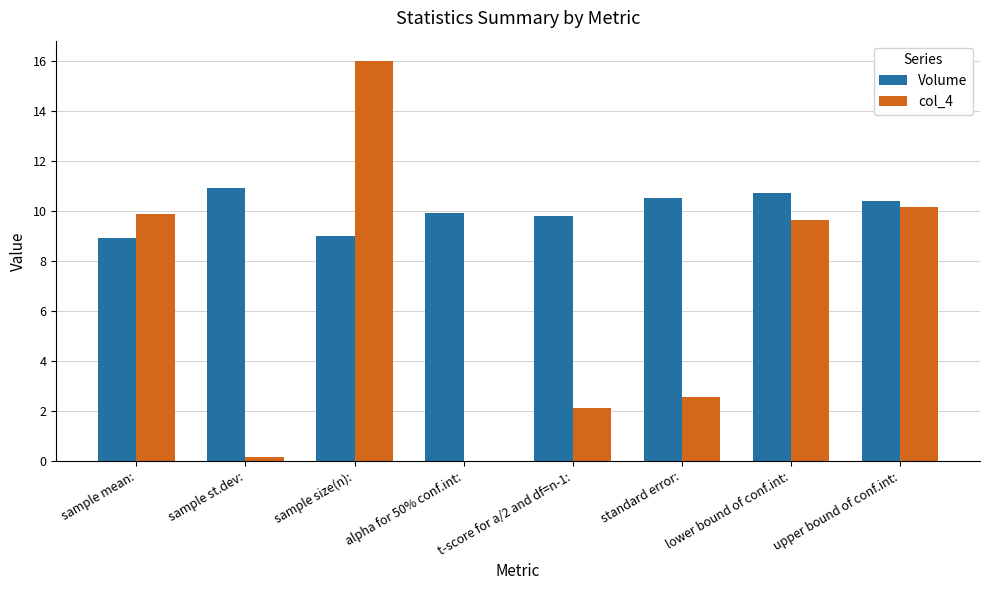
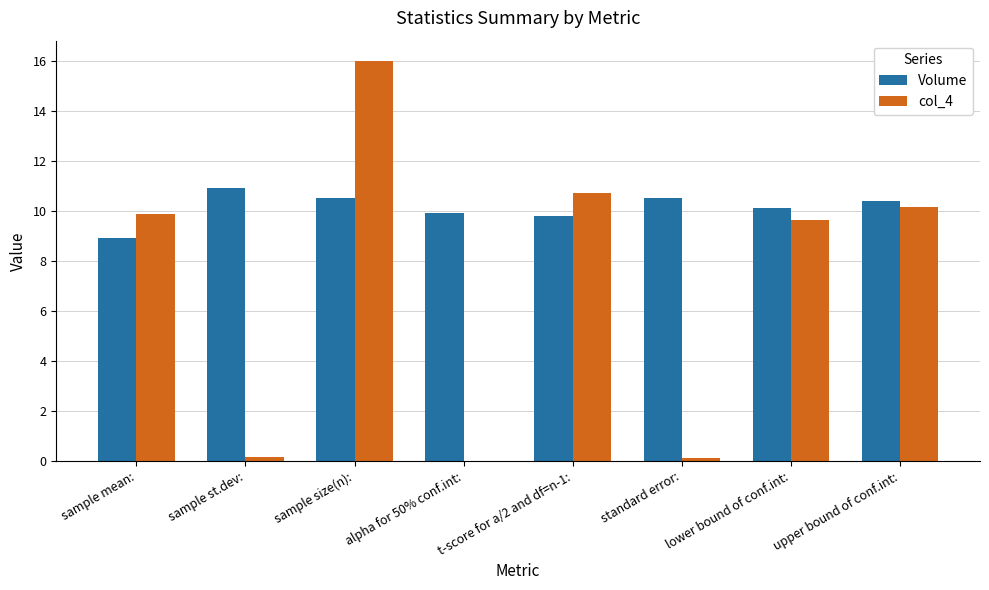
  {
    "Volume": {
      "sample mean:": 8.9,
      "sample st.dev:": 10.9,
-     "sample size(n):": 9.0,
+     "sample size(n):": 10.5,
      "alpha for 50% conf.int:": 9.9,
      "t-score for a/2 and df=n-1:": 9.8,
      "standard error:": 10.5,
-     "lower bound of conf.int:": 10.7,
+     "lower bound of conf.int:": 10.1,
      "upper bound of conf.int:": 10.4
    },
    "col_4": {
      "sample mean:": 9.9,
      "sample st.dev:": 0.2,
      "sample size(n):": 16.0,
-     "t-score for a/2 and df=n-1:": 2.1,
-     "standard error:": 2.5,
+     "t-score for a/2 and df=n-1:": 10.7,
+     "standard error:": 0.1,
      "lower bound of conf.int:": 9.6,
      "upper bound of conf.int:": 10.2
    }
  }
